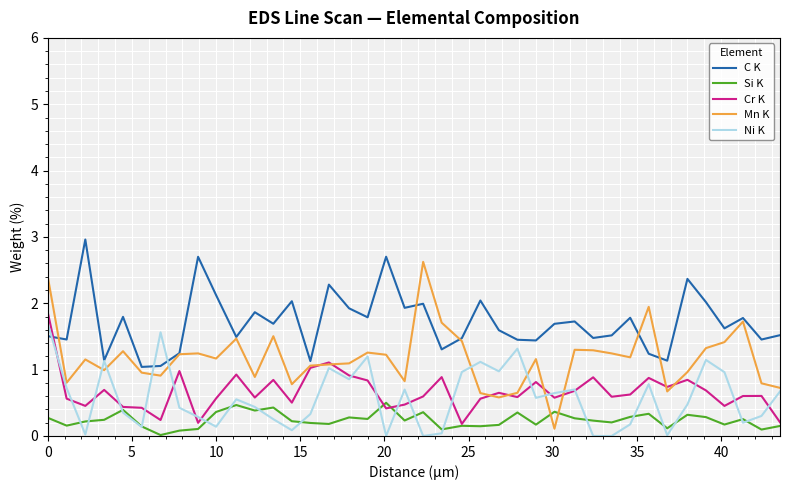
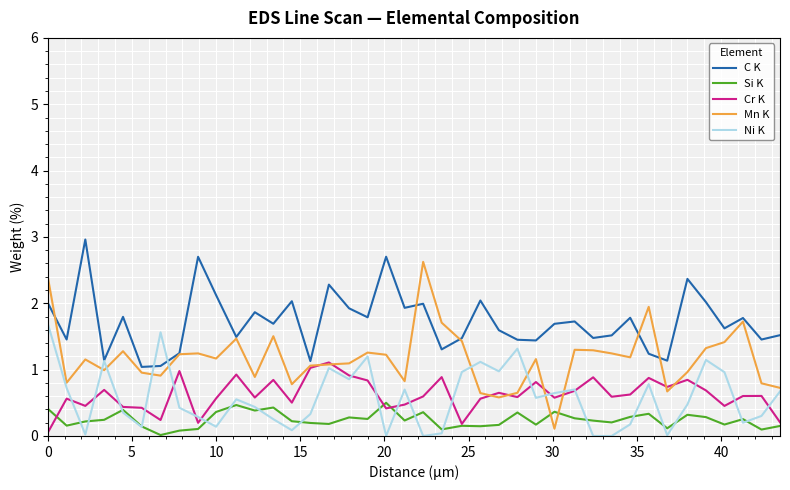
  {
    "C K": {
-     "0": 1.5,
+     "0": 2.0,
      "10": 2.1
    },
    "Si K": {
-     "0": 0.3,
+     "0": 0.4,
      "10": 0.4
    },
    "Cr K": {
-     "0": 1.9,
+     "0": 0.0,
      "10": 0.6
    },
    "Mn K": {
      "0": 2.4,
      "10": 1.2
    },
    "Ni K": {
      "0": 1.7,
      "10": 0.1
    }
  }
